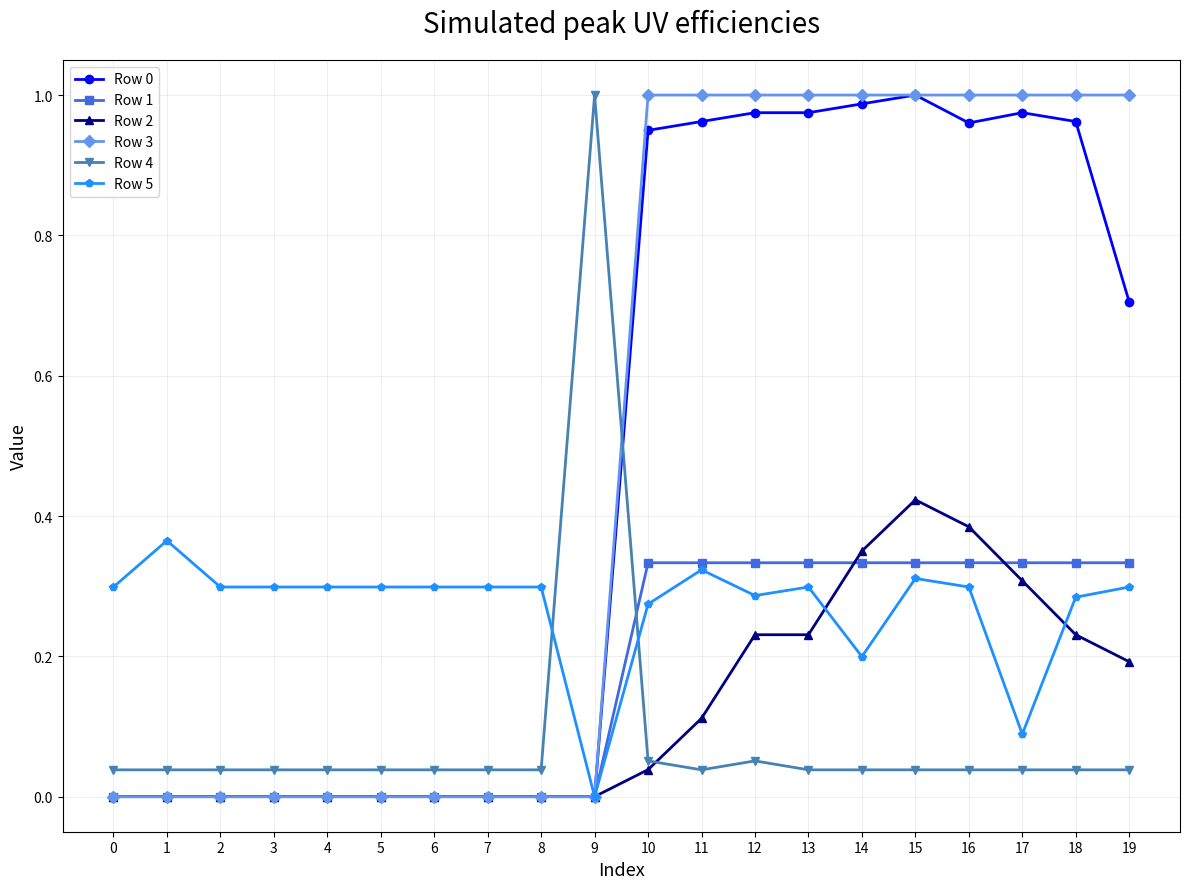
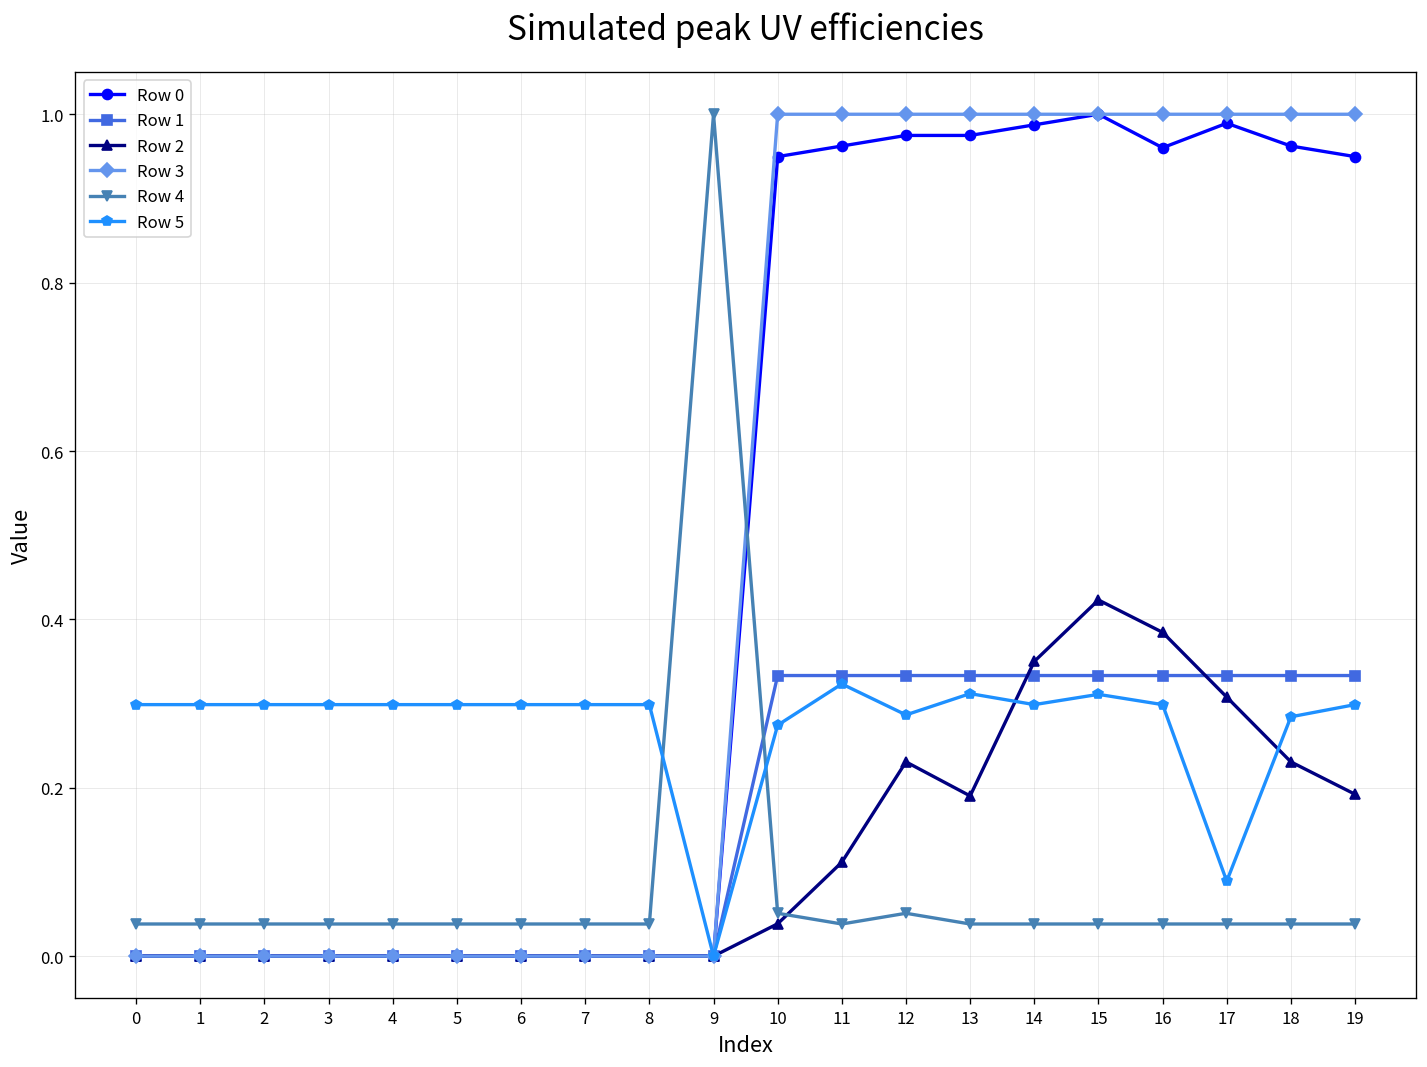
  {
    "Row 0": {
      "10": 0.95,
      "11": 0.96,
      "12": 0.97,
      "13": 0.97,
      "14": 0.99,
      "16": 0.96,
-     "17": 0.97,
+     "17": 0.99,
      "18": 0.96,
-     "19": 0.71
+     "19": 0.95
    },
    "Row 2": {
      "10": 0.04,
      "11": 0.11,
      "12": 0.23,
-     "13": 0.23,
+     "13": 0.19,
      "14": 0.35,
      "15": 0.42,
      "16": 0.38,
      "17": 0.31,
      "18": 0.23,
      "19": 0.19
    },
    "Row 5": {
      "0": 0.30,
-     "1": 0.36,
+     "1": 0.30,
      "2": 0.30,
      "3": 0.30,
      "4": 0.30,
      "5": 0.30,
      "6": 0.30,
      "7": 0.30,
      "8": 0.30,
      "10": 0.27,
      "11": 0.32,
      "12": 0.29,
-     "13": 0.30,
-     "14": 0.20,
+     "13": 0.31,
+     "14": 0.30,
      "15": 0.31,
      "16": 0.30,
      "17": 0.09,
      "18": 0.28,
      "19": 0.30
    }
  }
